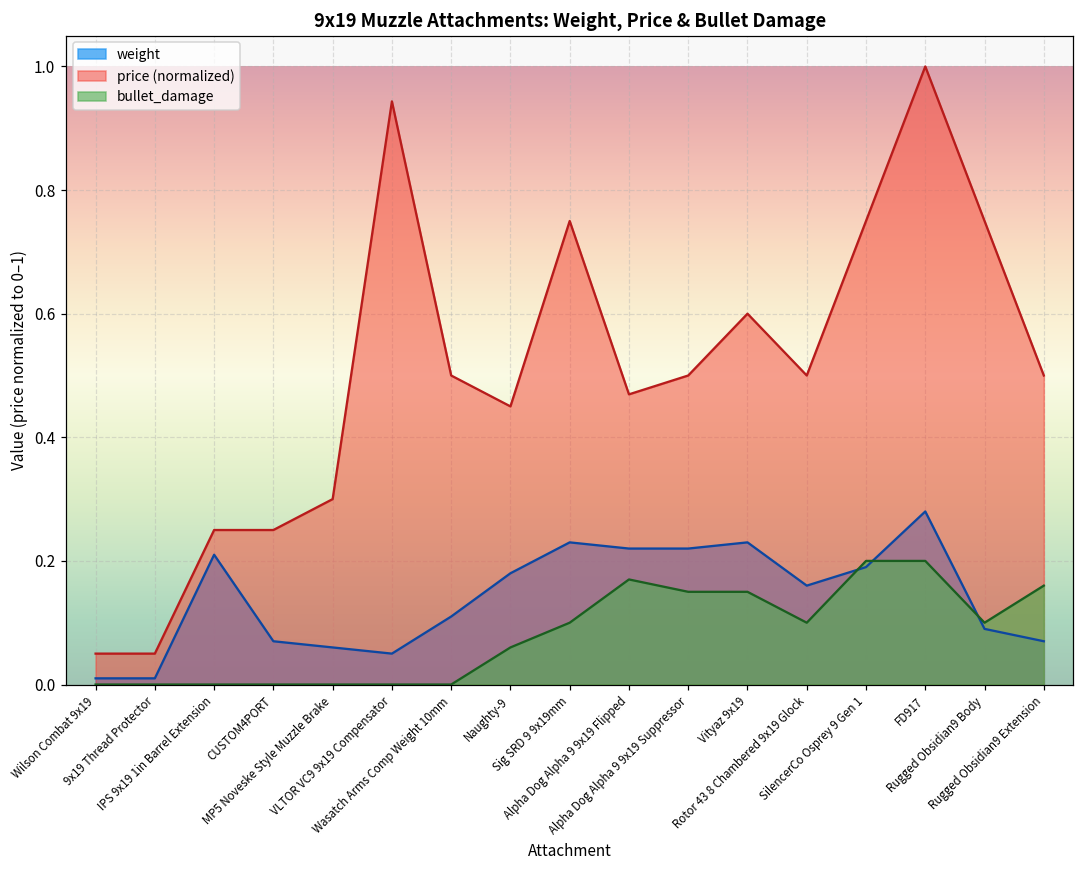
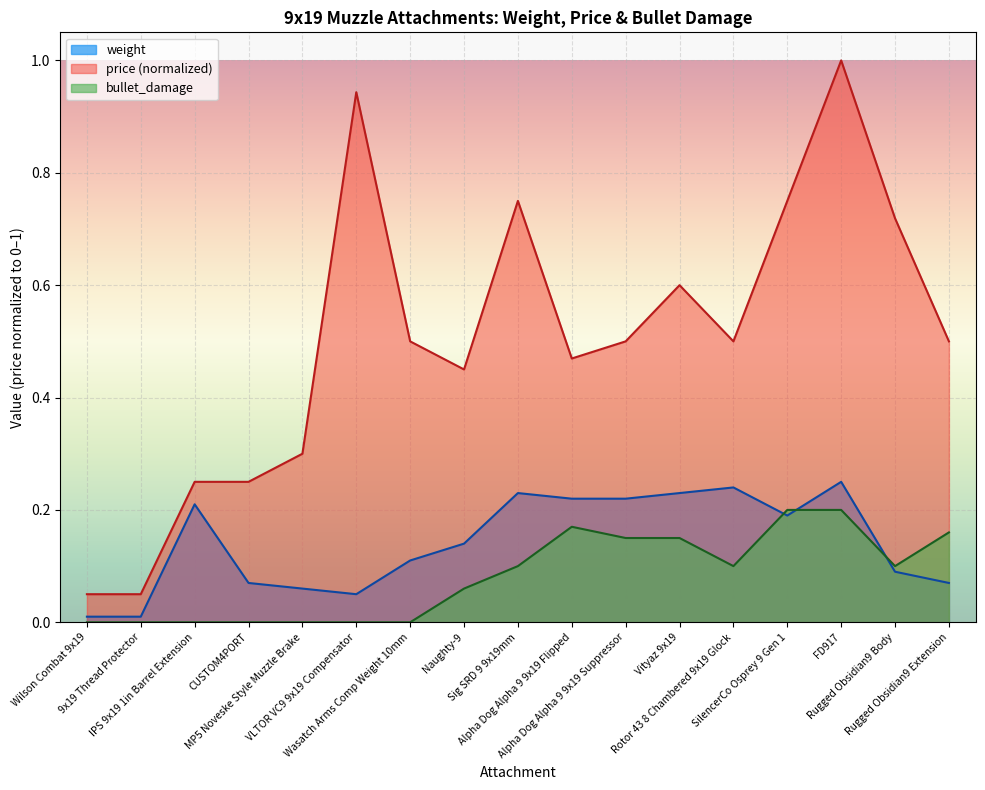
  {
    "weight": {
      "Wilson Combat 9x19": 0.01,
      "9x19 Thread Protector": 0.01,
      "IPS 9x19 1in Barrel Extension": 0.21,
      "CUSTOM4PORT": 0.07,
      "MP5 Noveske Style Muzzle Brake": 0.06,
      "VLTOR VC9 9x19 Compensator": 0.05,
      "Wasatch Arms Comp Weight 10mm": 0.11,
-     "Naughty-9": 0.18,
+     "Naughty-9": 0.14,
      "Sig SRD 9 9x19mm": 0.23,
      "Alpha Dog Alpha 9 9x19 Flipped": 0.22,
      "Alpha Dog Alpha 9 9x19 Suppressor": 0.22,
      "Vityaz 9x19": 0.23,
-     "Rotor 43 8 Chambered 9x19 Glock": 0.16,
+     "Rotor 43 8 Chambered 9x19 Glock": 0.24,
      "SilencerCo Osprey 9 Gen 1": 0.19,
-     "FD917": 0.28,
+     "FD917": 0.25,
      "Rugged Obsidian9 Body": 0.09,
      "Rugged Obsidian9 Extension": 0.07
    },
    "price (normalized)": {
      "Wilson Combat 9x19": 0.05,
      "9x19 Thread Protector": 0.05,
      "IPS 9x19 1in Barrel Extension": 0.25,
      "CUSTOM4PORT": 0.25,
      "MP5 Noveske Style Muzzle Brake": 0.30,
      "VLTOR VC9 9x19 Compensator": 0.94,
      "Wasatch Arms Comp Weight 10mm": 0.50,
      "Naughty-9": 0.45,
      "Sig SRD 9 9x19mm": 0.75,
      "Alpha Dog Alpha 9 9x19 Flipped": 0.47,
      "Alpha Dog Alpha 9 9x19 Suppressor": 0.50,
      "Vityaz 9x19": 0.60,
      "Rotor 43 8 Chambered 9x19 Glock": 0.50,
      "SilencerCo Osprey 9 Gen 1": 0.75,
      "FD917": 1.00,
-     "Rugged Obsidian9 Body": 0.75,
+     "Rugged Obsidian9 Body": 0.72,
      "Rugged Obsidian9 Extension": 0.50
    },
    "bullet_damage": {
      "Wilson Combat 9x19": 0.00,
      "9x19 Thread Protector": 0.00,
      "IPS 9x19 1in Barrel Extension": 0.00,
      "CUSTOM4PORT": 0.00,
      "MP5 Noveske Style Muzzle Brake": 0.00,
      "VLTOR VC9 9x19 Compensator": 0.00,
      "Wasatch Arms Comp Weight 10mm": 0.00,
      "Naughty-9": 0.06,
      "Sig SRD 9 9x19mm": 0.10,
      "Alpha Dog Alpha 9 9x19 Flipped": 0.17,
      "Alpha Dog Alpha 9 9x19 Suppressor": 0.15,
      "Vityaz 9x19": 0.15,
      "Rotor 43 8 Chambered 9x19 Glock": 0.10,
      "SilencerCo Osprey 9 Gen 1": 0.20,
      "FD917": 0.20,
      "Rugged Obsidian9 Body": 0.10,
      "Rugged Obsidian9 Extension": 0.16
    }
  }
